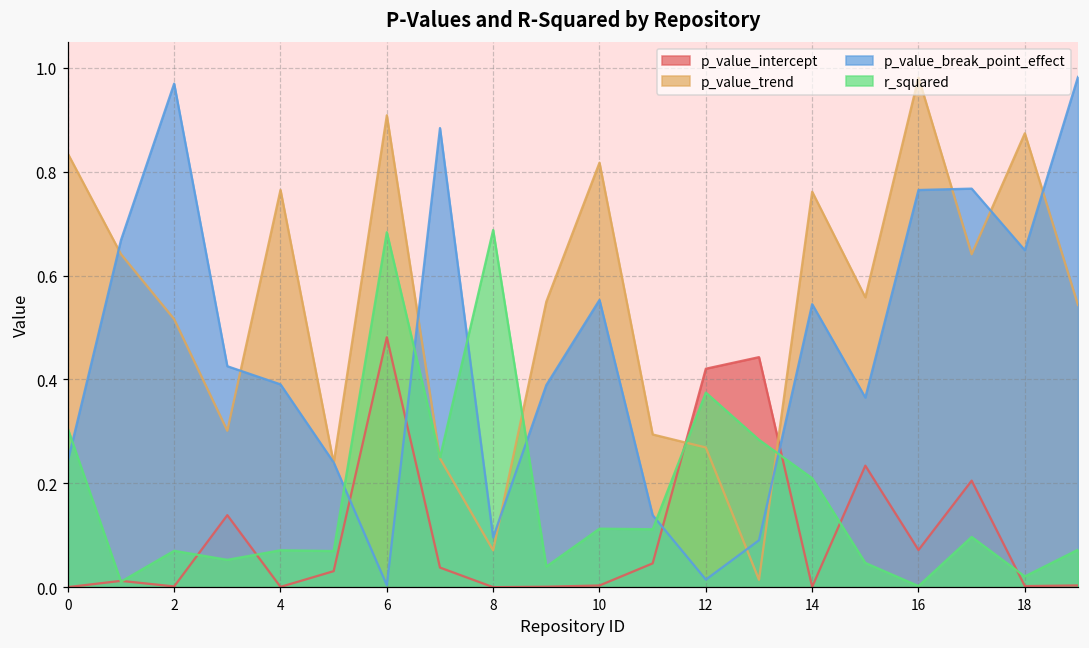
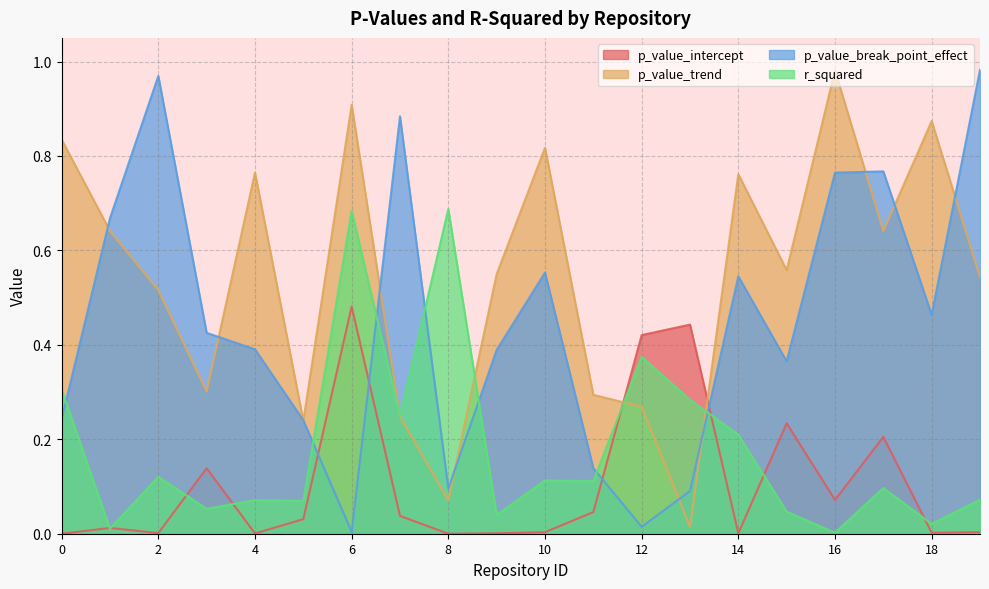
  {
    "p_value_intercept": {
      "0": 0.00,
      "2": 0.00,
      "4": 0.00,
      "6": 0.48,
      "8": 0.00,
      "10": 0.00,
      "12": 0.42,
      "14": 0.00,
      "16": 0.07,
      "18": 0.00
    },
    "p_value_trend": {
      "0": 0.83,
      "2": 0.52,
      "4": 0.76,
      "6": 0.91,
      "8": 0.07,
      "10": 0.82,
      "12": 0.27,
      "14": 0.76,
      "18": 0.87
    },
    "p_value_break_point_effect": {
      "0": 0.24,
      "2": 0.97,
      "4": 0.39,
      "6": 0.00,
      "8": 0.10,
      "10": 0.55,
      "12": 0.01,
      "14": 0.54,
      "16": 0.76,
-     "18": 0.65
+     "18": 0.46
    },
    "r_squared": {
      "0": 0.31,
-     "2": 0.07,
+     "2": 0.12,
      "4": 0.07,
      "6": 0.68,
      "8": 0.69,
      "10": 0.11,
      "12": 0.37,
      "14": 0.21,
      "16": 0.00,
      "18": 0.02
    }
  }
